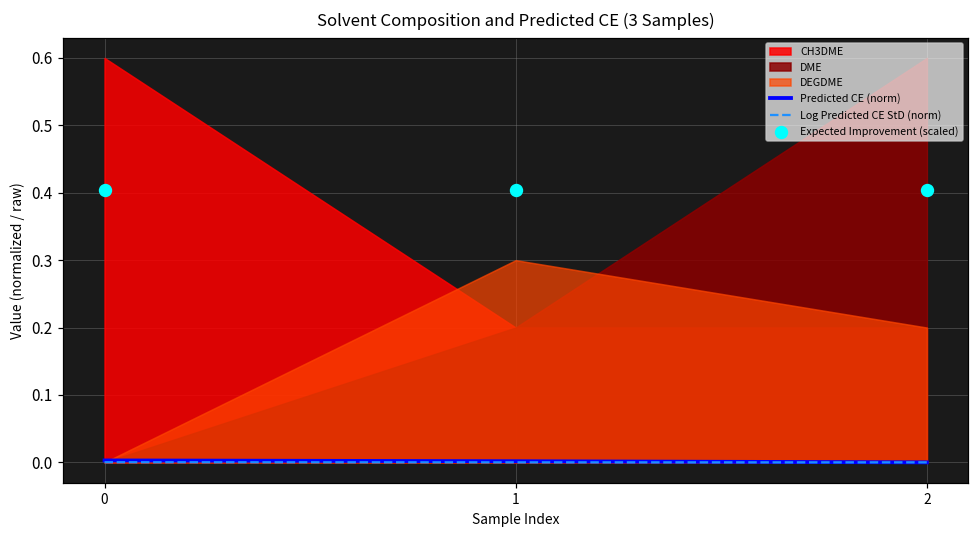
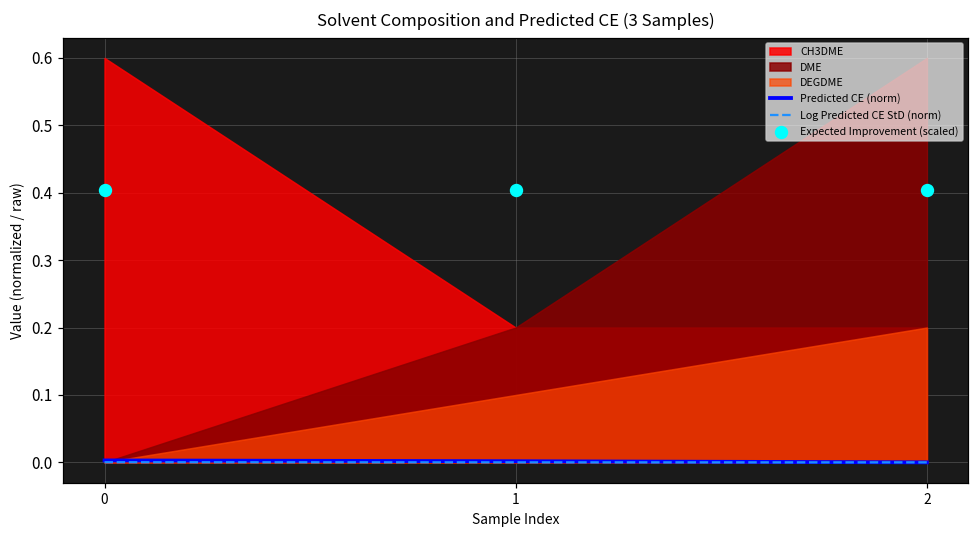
  {
    "CH3DME": {
      "0": 0.6
    },
    "DEGDME": {
-     "1": 0.3
+     "1": 0.1
    }
  }
